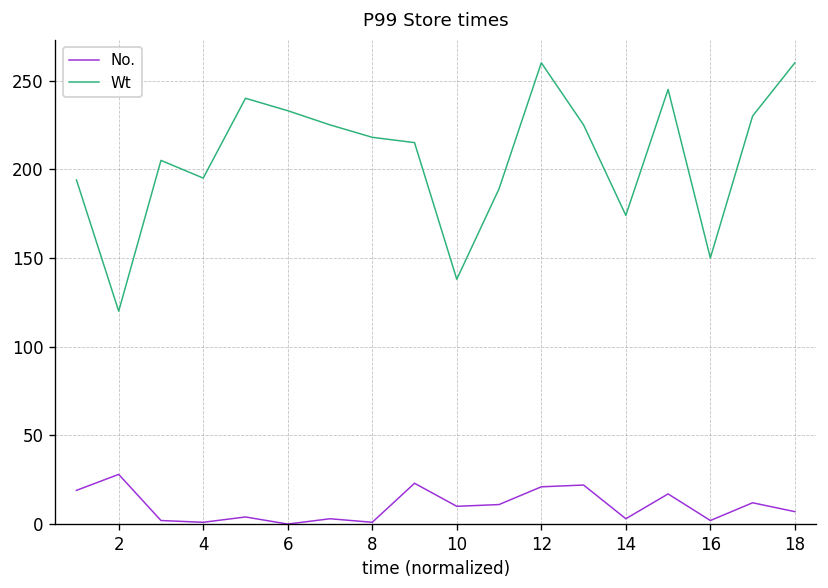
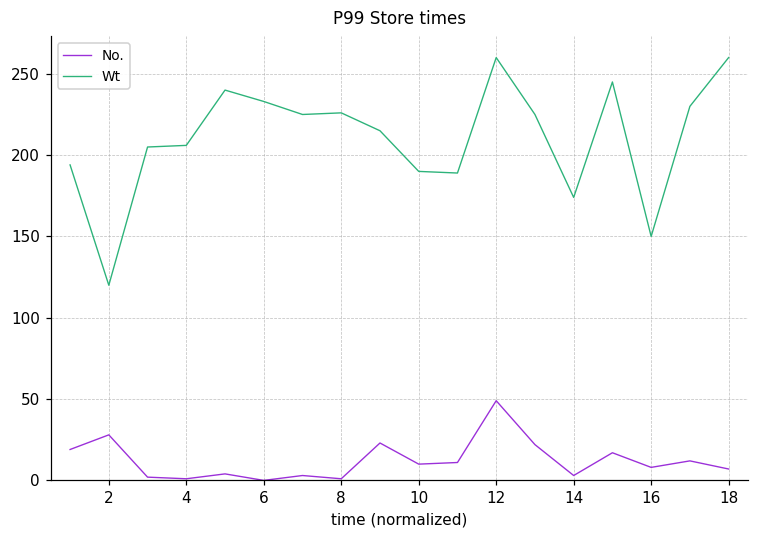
  {
    "No.": {
      "2": 28,
      "4": 1,
      "6": 0,
      "8": 1,
      "10": 10,
-     "12": 21,
+     "12": 49,
      "14": 3,
-     "16": 2,
+     "16": 8,
      "18": 7
    },
    "Wt": {
      "2": 120,
-     "4": 195,
+     "4": 206,
      "6": 233,
-     "8": 218,
-     "10": 138,
+     "8": 226,
+     "10": 190,
      "12": 260,
      "14": 174,
      "16": 150,
      "18": 260
    }
  }
